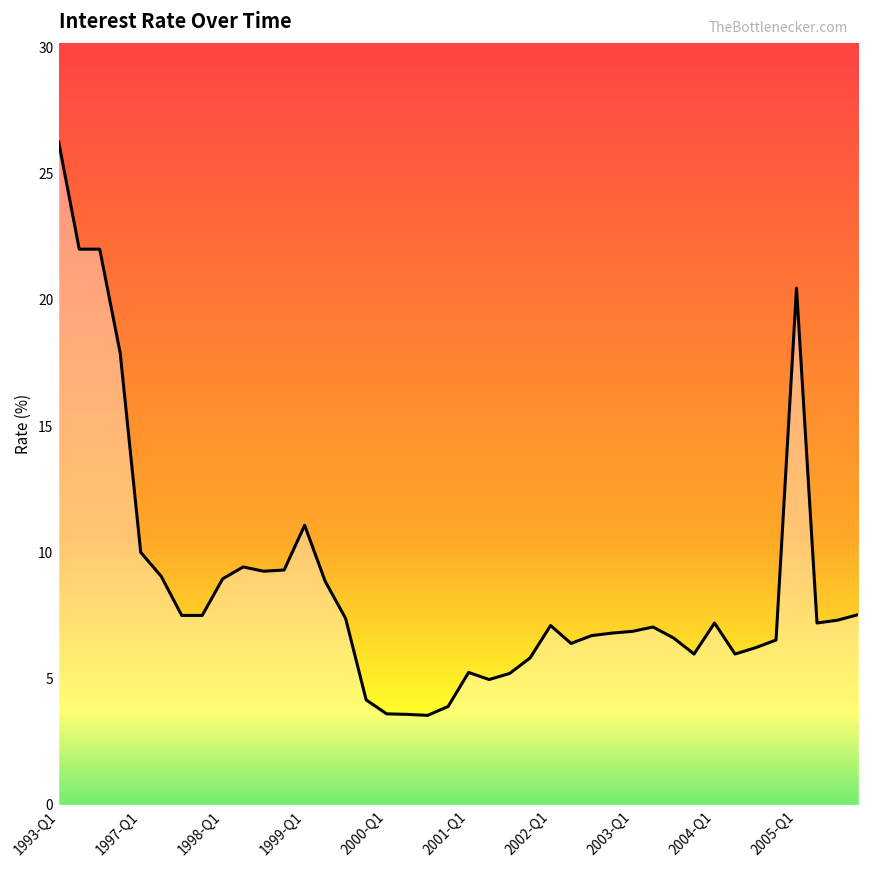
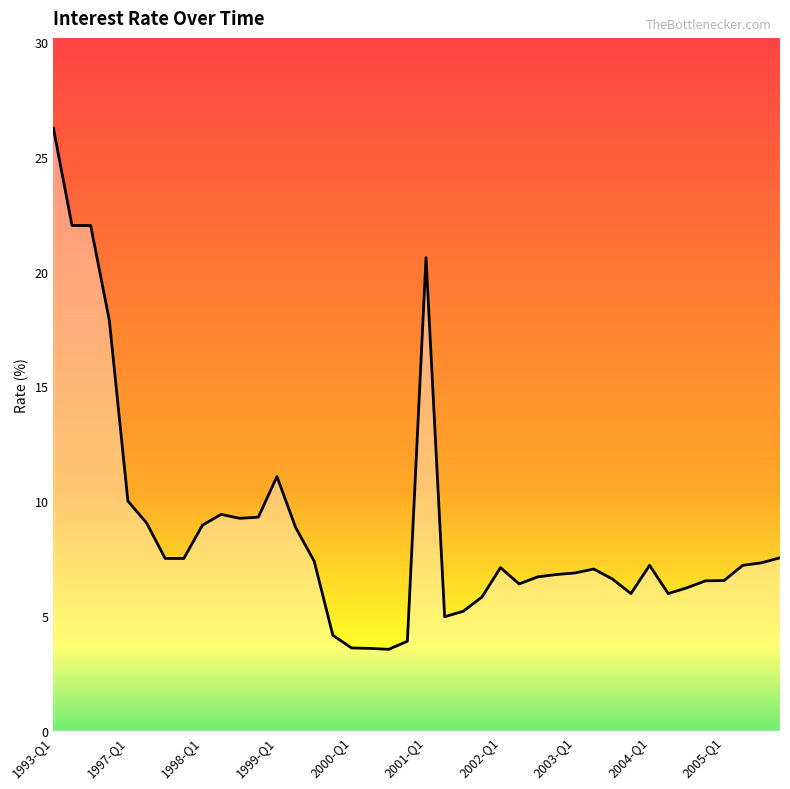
  {
    "1993-Q1": 26.3,
    "1997-Q1": 10.0,
    "1998-Q1": 9.0,
    "1999-Q1": 11.1,
    "2000-Q1": 3.6,
-   "2001-Q1": 5.2,
+   "2001-Q1": 20.6,
    "2002-Q1": 7.1,
    "2003-Q1": 6.9,
    "2004-Q1": 7.2,
-   "2005-Q1": 20.5
+   "2005-Q1": 6.5
  }
